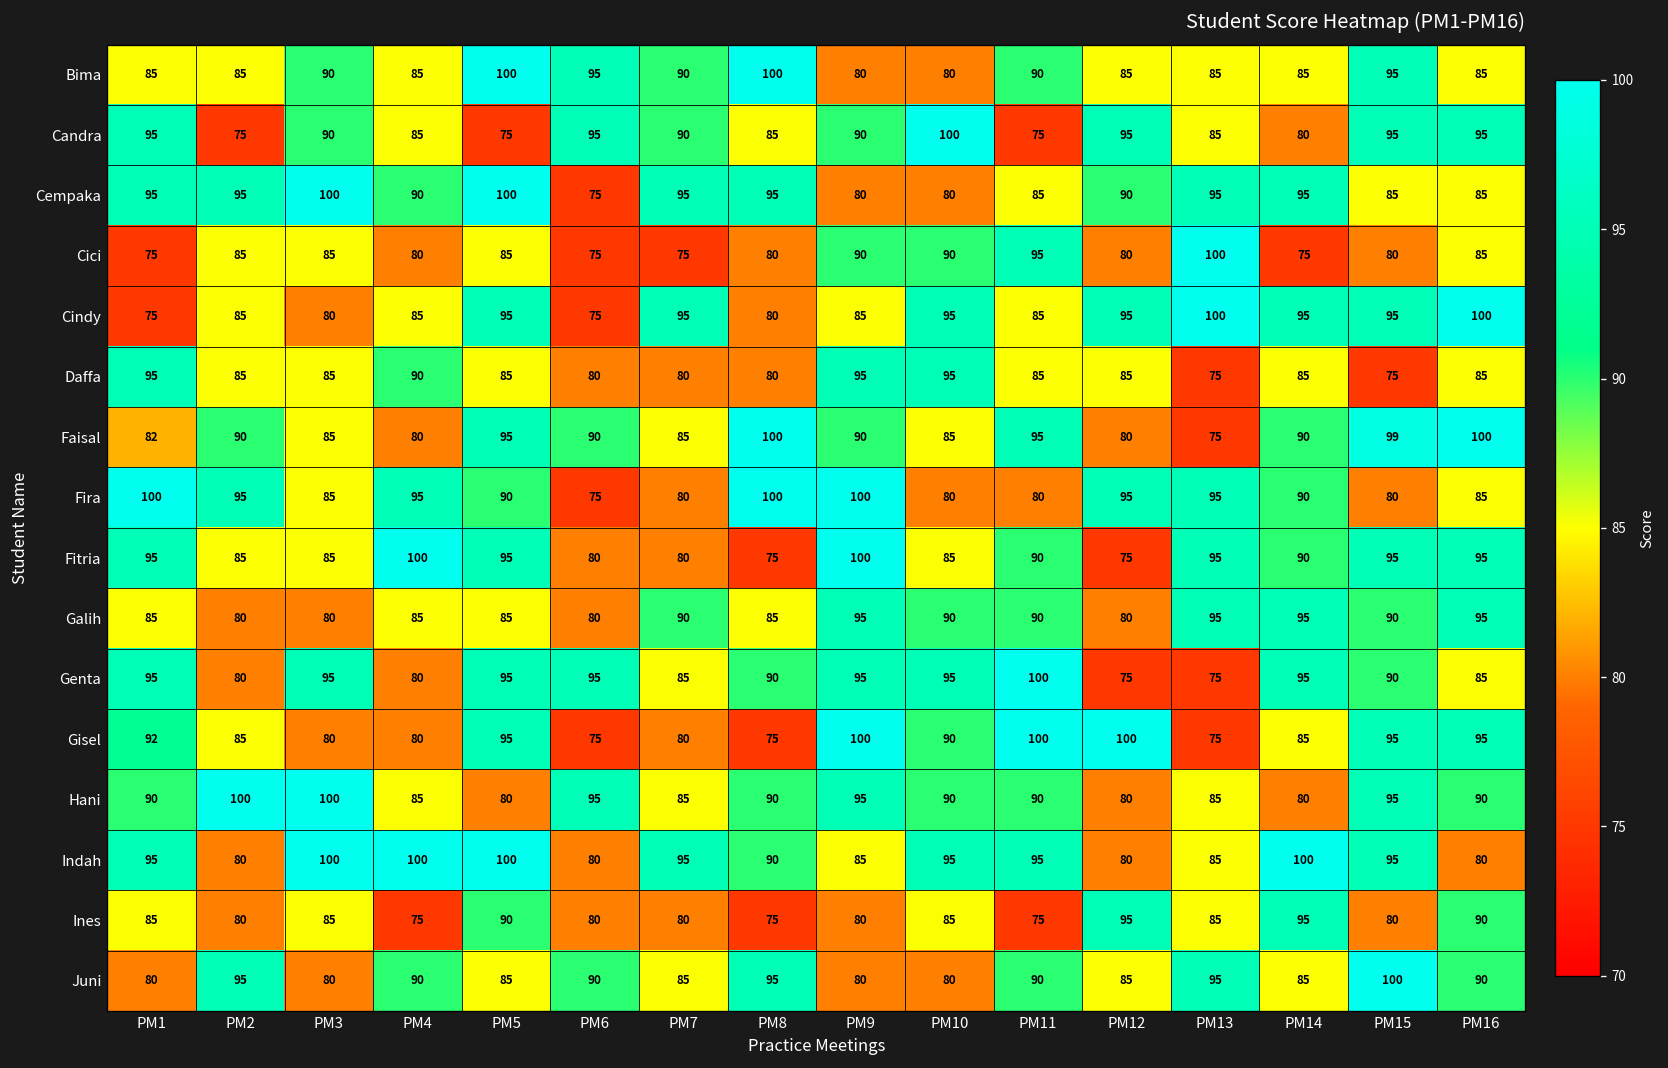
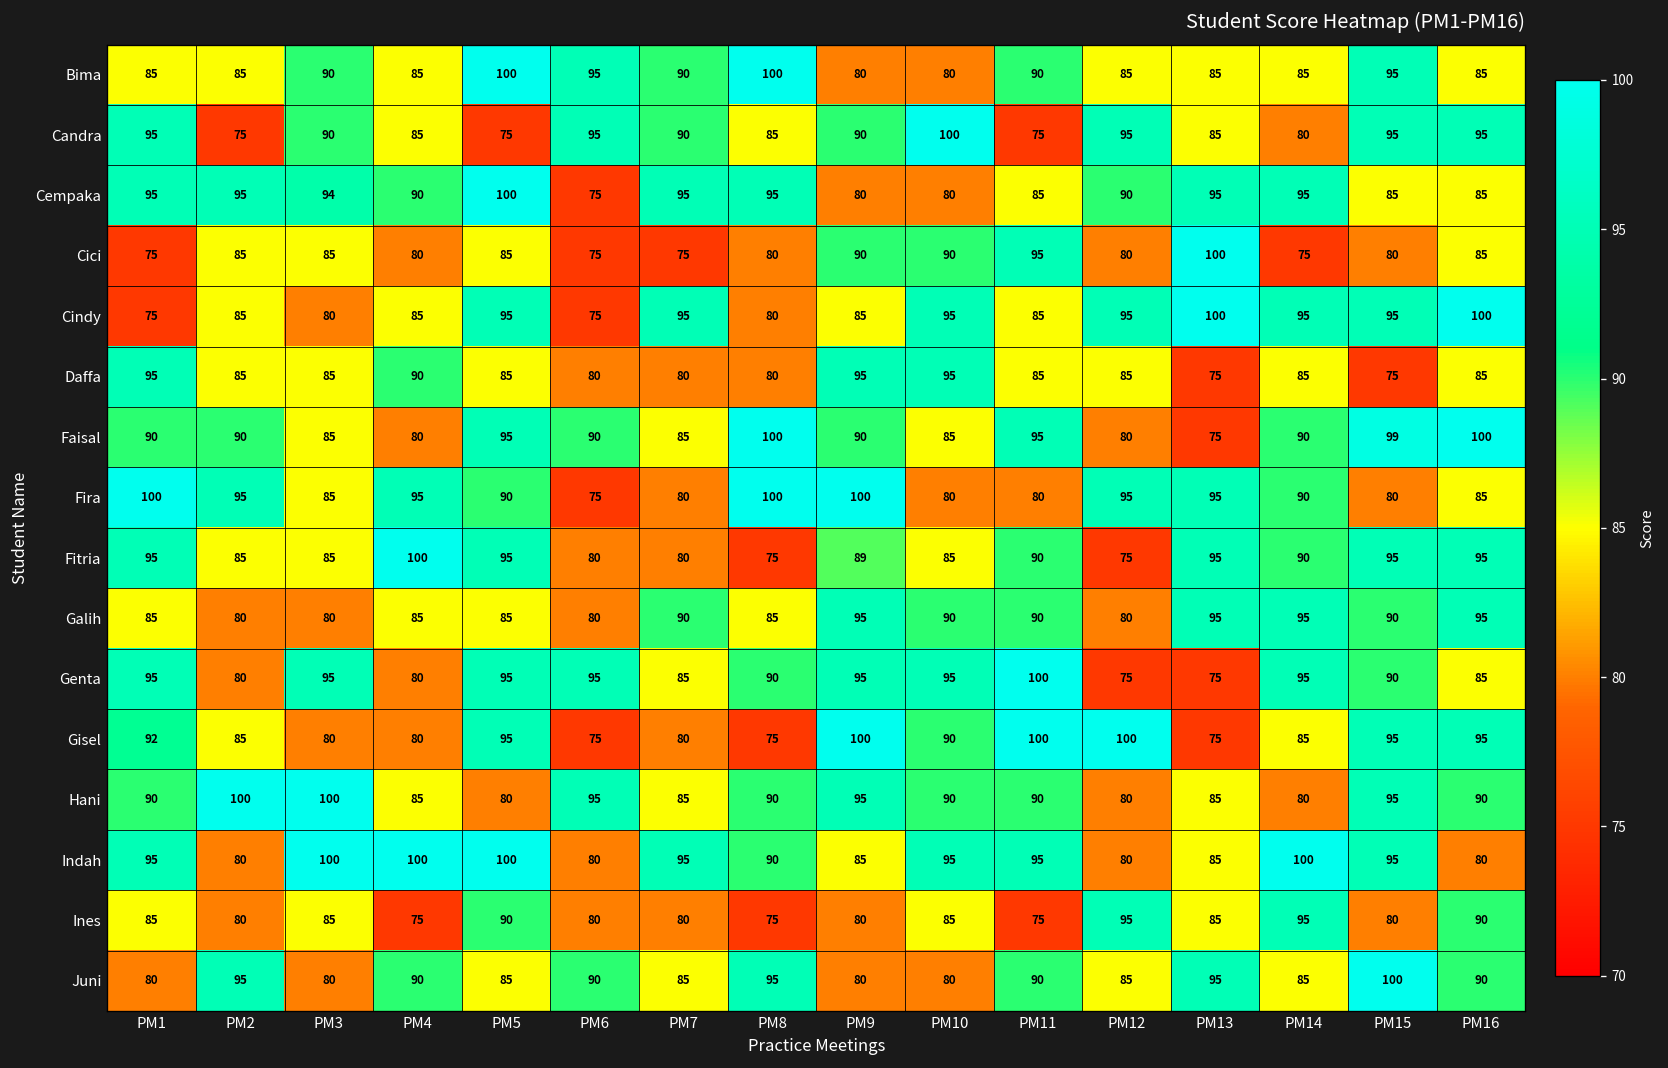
  {
    "Cempaka": {
      "PM1": 95,
      "PM2": 95,
-     "PM3": 100,
+     "PM3": 94,
      "PM4": 90,
      "PM5": 100,
      "PM6": 75,
      "PM7": 95,
      "PM8": 95,
      "PM9": 80,
      "PM10": 80,
      "PM11": 85,
      "PM12": 90,
      "PM13": 95,
      "PM14": 95,
      "PM15": 85,
      "PM16": 85
    },
    "Faisal": {
-     "PM1": 82,
+     "PM1": 90,
      "PM2": 90,
      "PM3": 85,
      "PM4": 80,
      "PM5": 95,
      "PM6": 90,
      "PM7": 85,
      "PM8": 100,
      "PM9": 90,
      "PM10": 85,
      "PM11": 95,
      "PM12": 80,
      "PM13": 75,
      "PM14": 90,
      "PM15": 99,
      "PM16": 100
    },
    "Fitria": {
      "PM1": 95,
      "PM2": 85,
      "PM3": 85,
      "PM4": 100,
      "PM5": 95,
      "PM6": 80,
      "PM7": 80,
      "PM8": 75,
-     "PM9": 100,
+     "PM9": 89,
      "PM10": 85,
      "PM11": 90,
      "PM12": 75,
      "PM13": 95,
      "PM14": 90,
      "PM15": 95,
      "PM16": 95
    }
  }
